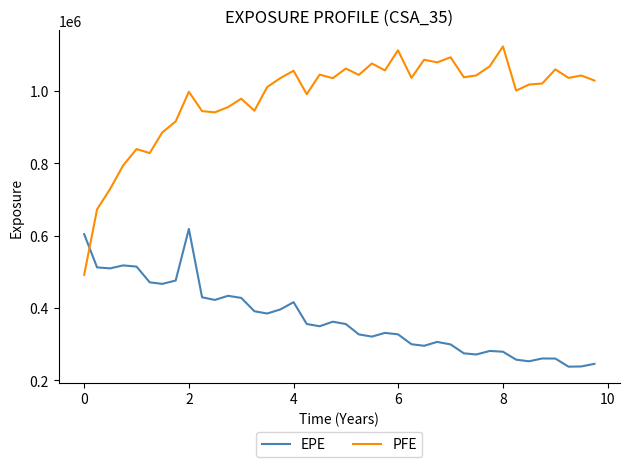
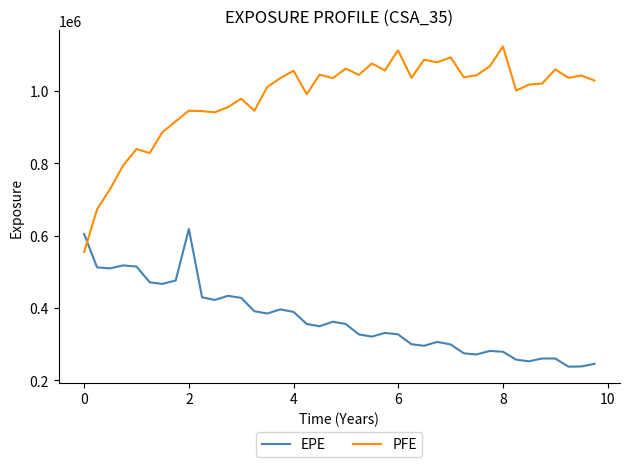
  {
    "EPE": {
      "0": 600000,
      "2": 620000,
-     "4": 420000,
+     "4": 390000,
      "8": 280000
    },
    "PFE": {
-     "0": 490000,
-     "2": 1000000,
+     "0": 560000,
+     "2": 950000,
      "4": 1060000,
      "8": 1120000
    }
  }
